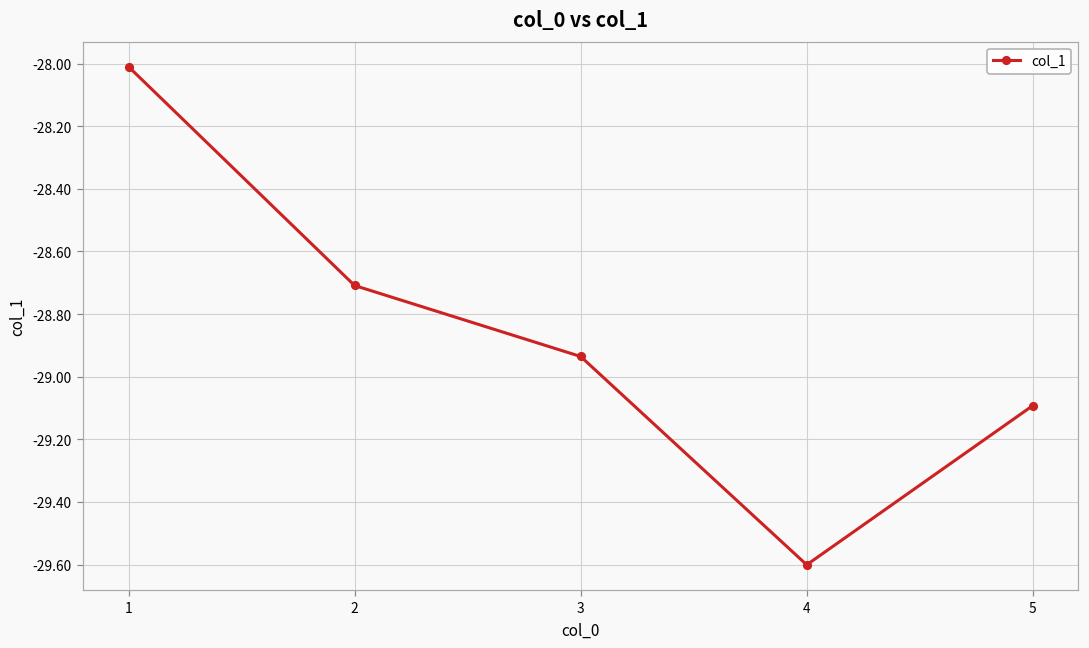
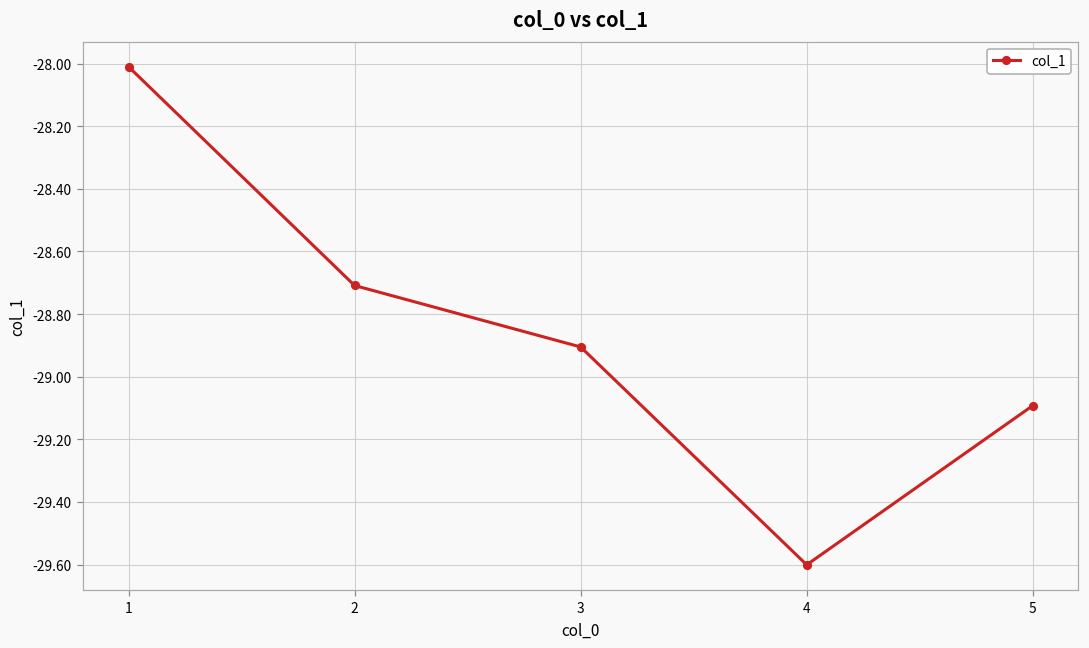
  {
    "1": -28.01,
    "2": -28.71,
-   "3": -28.94,
+   "3": -28.91,
    "4": -29.60,
    "5": -29.09
  }
